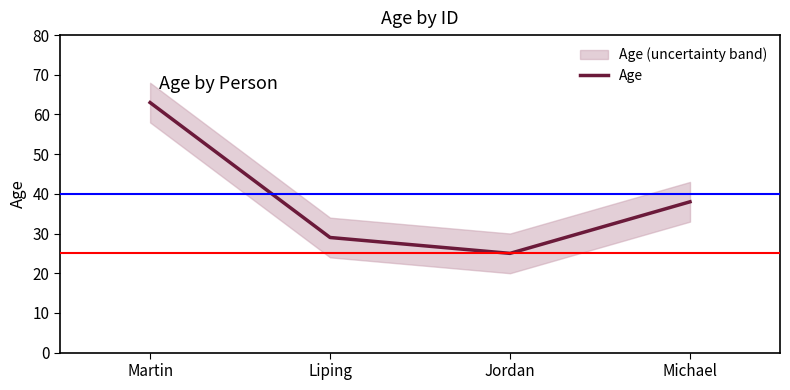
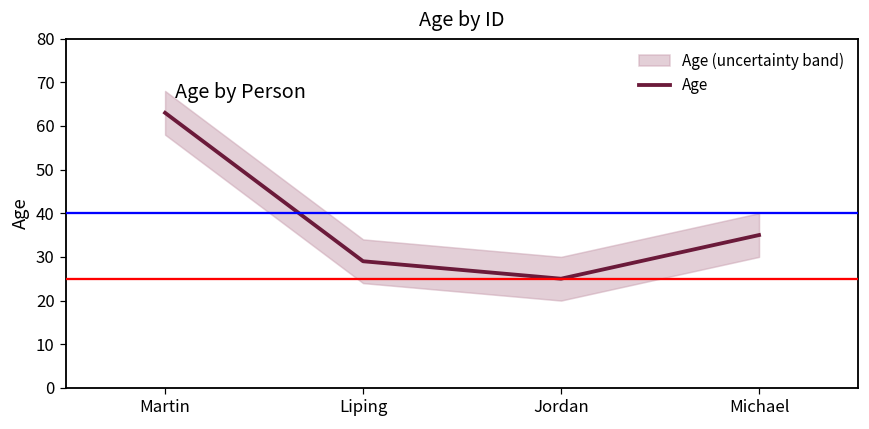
  {
    "Age": {
      "Martin": 63,
      "Liping": 29,
      "Jordan": 25,
-     "Michael": 38
+     "Michael": 35
    }
  }
